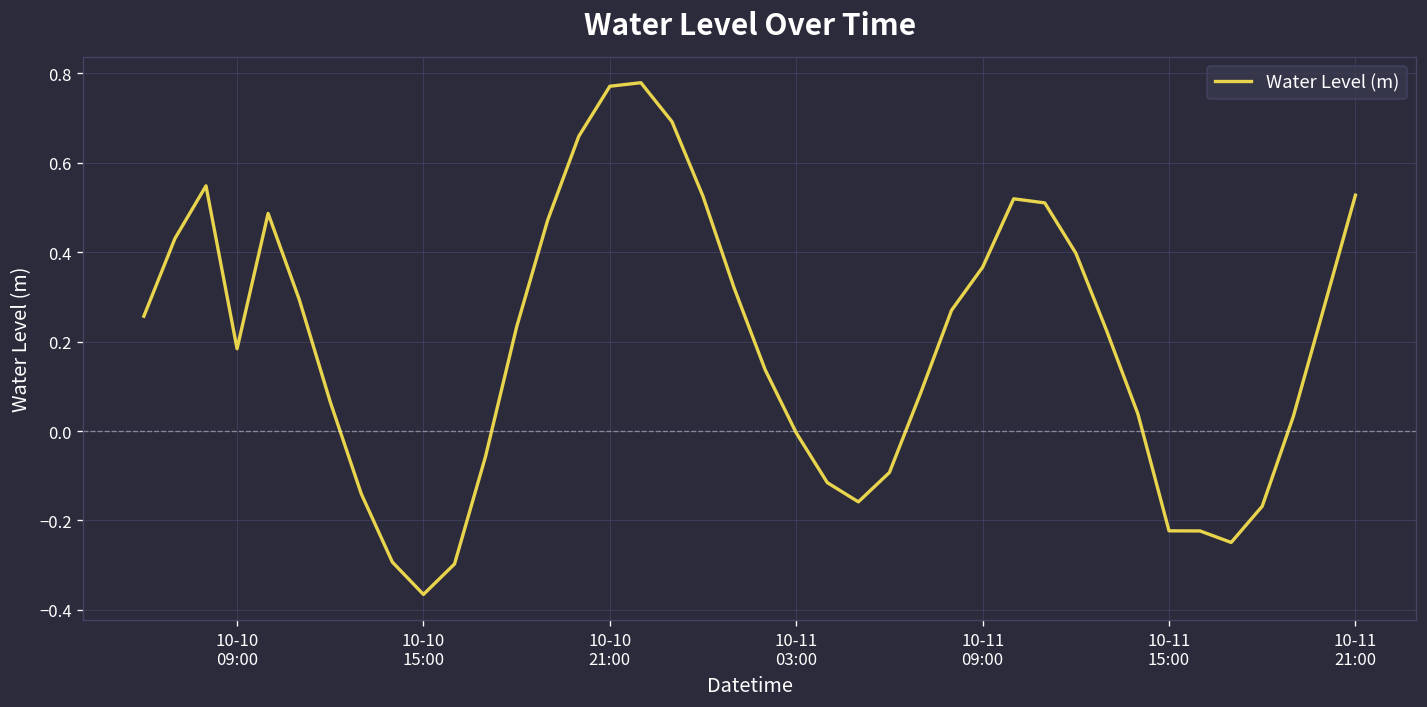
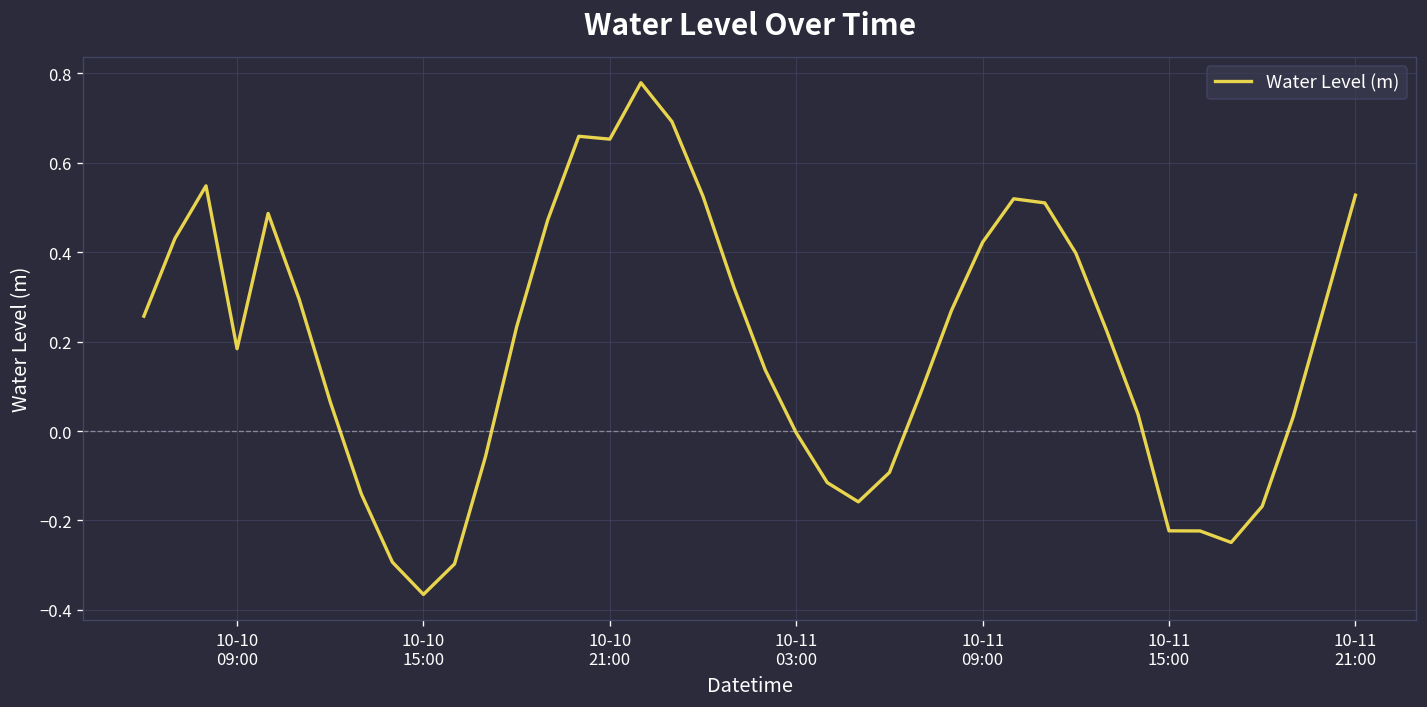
  {
    "10-10 09:00": 0.18,
    "10-10 15:00": -0.37,
-   "10-10 21:00": 0.77,
+   "10-10 21:00": 0.65,
    "10-11 03:00": 0.00,
-   "10-11 09:00": 0.37,
+   "10-11 09:00": 0.42,
    "10-11 15:00": -0.22,
    "10-11 21:00": 0.53
  }
